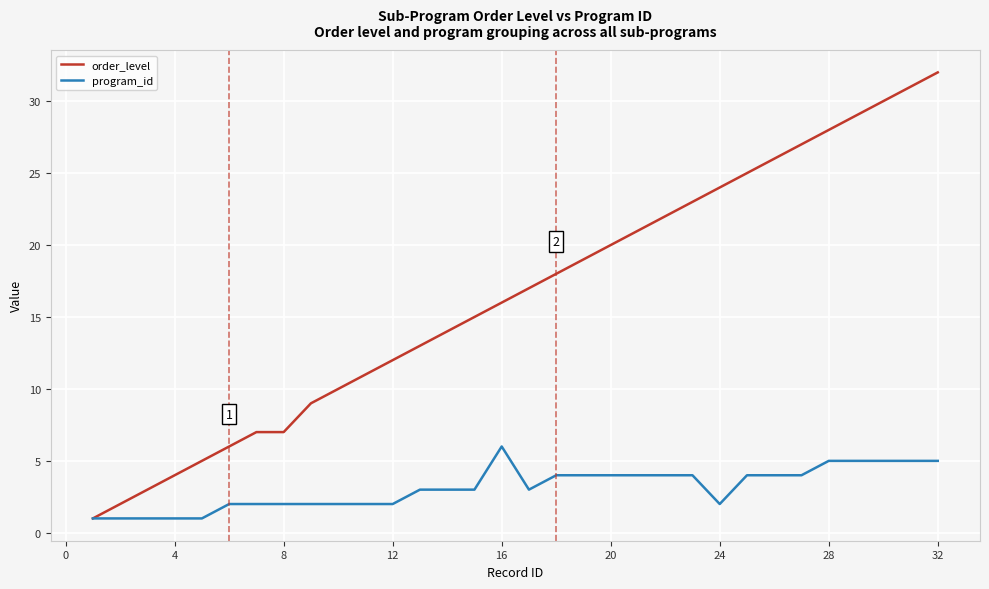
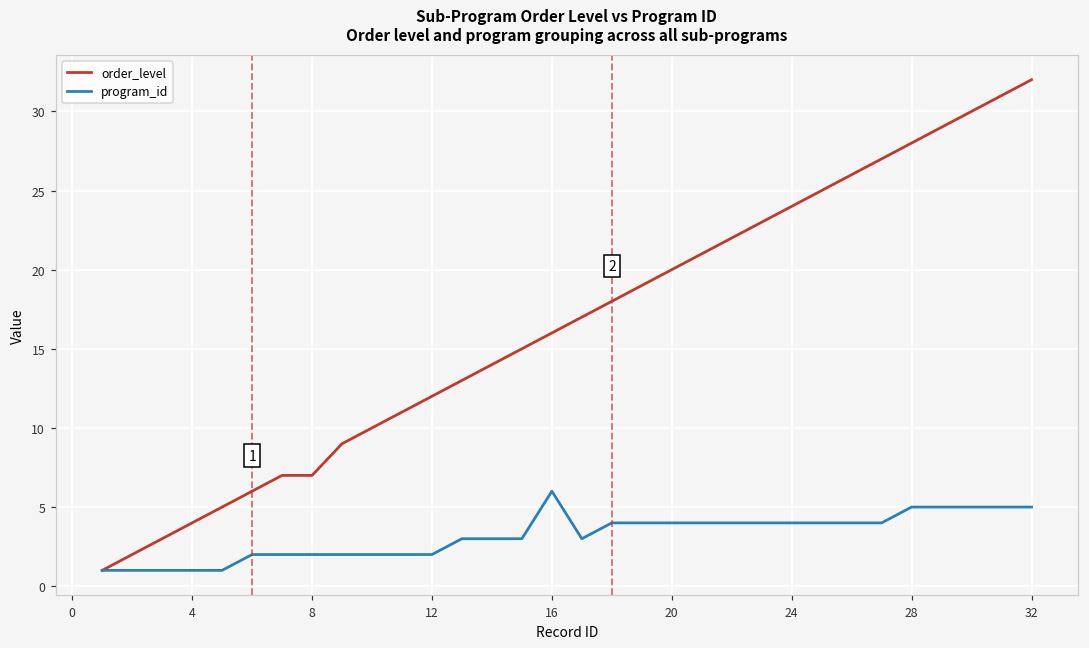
  {
    "order_level": {
      "4": 4,
      "8": 7,
      "12": 12,
      "16": 16,
      "20": 20,
      "24": 24,
      "28": 28,
      "32": 32
    },
    "program_id": {
      "4": 1,
      "8": 2,
      "12": 2,
      "16": 6,
      "20": 4,
-     "24": 2,
+     "24": 4,
      "28": 5,
      "32": 5
    }
  }
